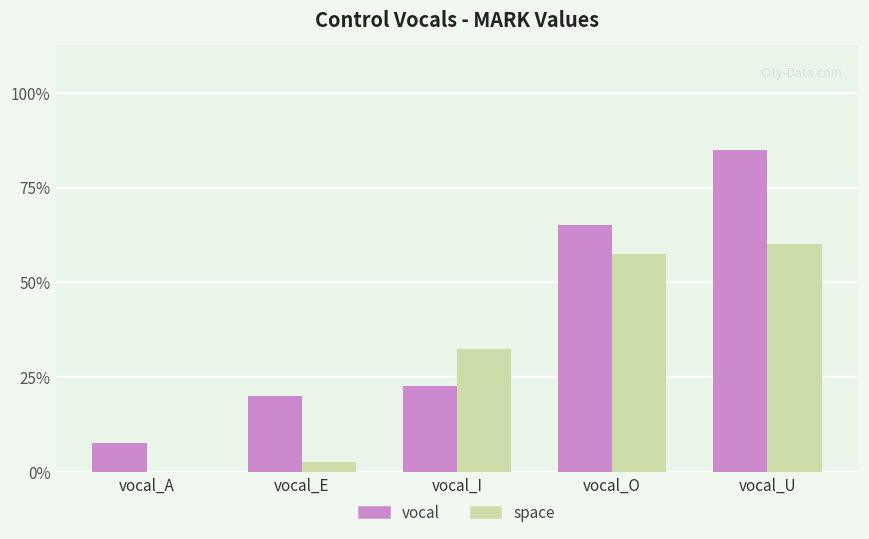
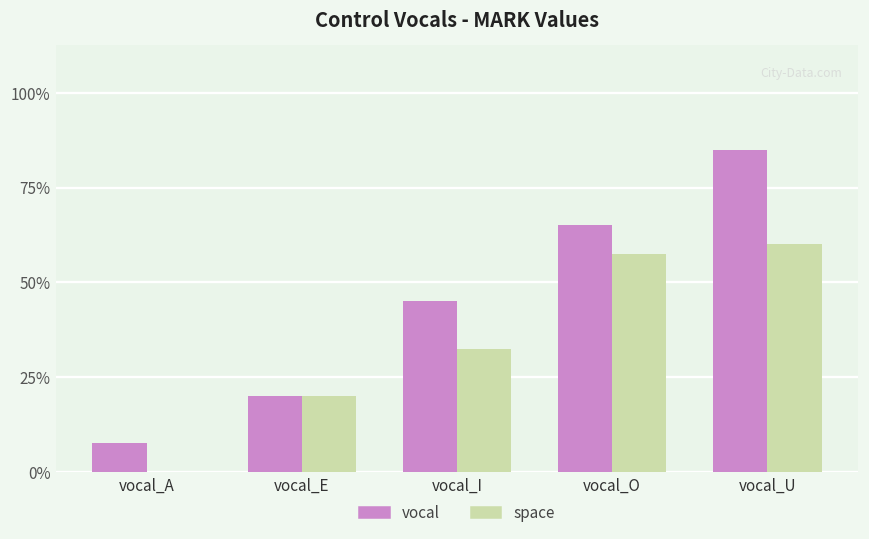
  {
    "vocal": {
      "vocal_A": "8%",
      "vocal_E": "20%",
-     "vocal_I": "23%",
+     "vocal_I": "45%",
      "vocal_O": "65%",
      "vocal_U": "85%"
    },
    "space": {
      "vocal_A": "0%",
-     "vocal_E": "3%",
+     "vocal_E": "20%",
      "vocal_I": "33%",
      "vocal_O": "57%",
      "vocal_U": "60%"
    }
  }
